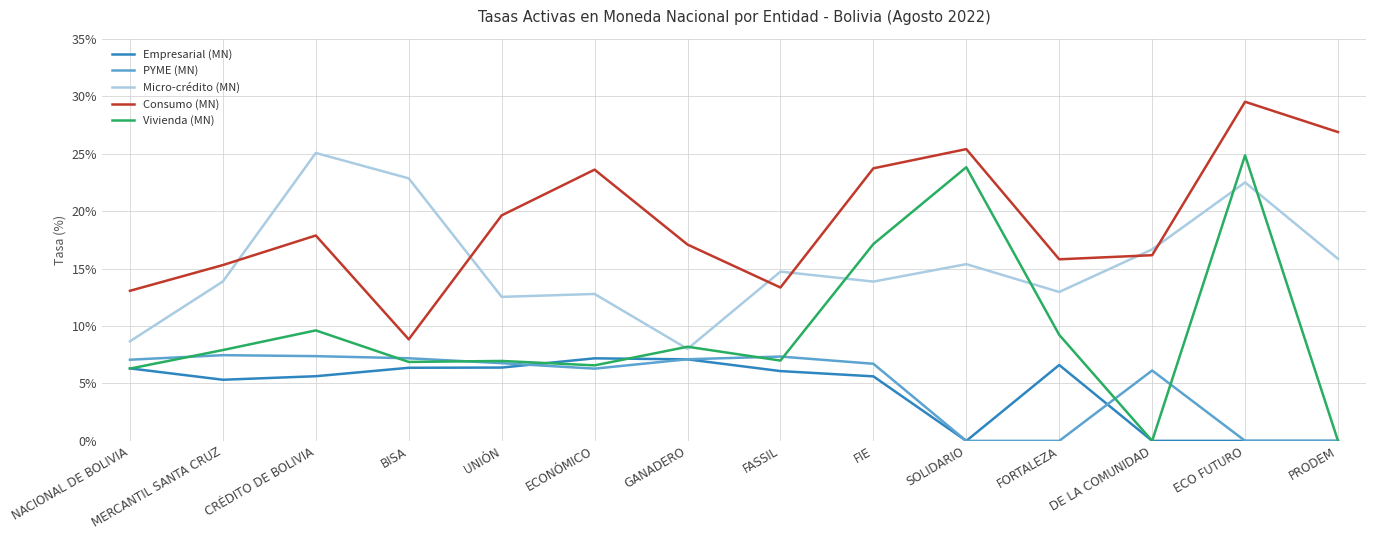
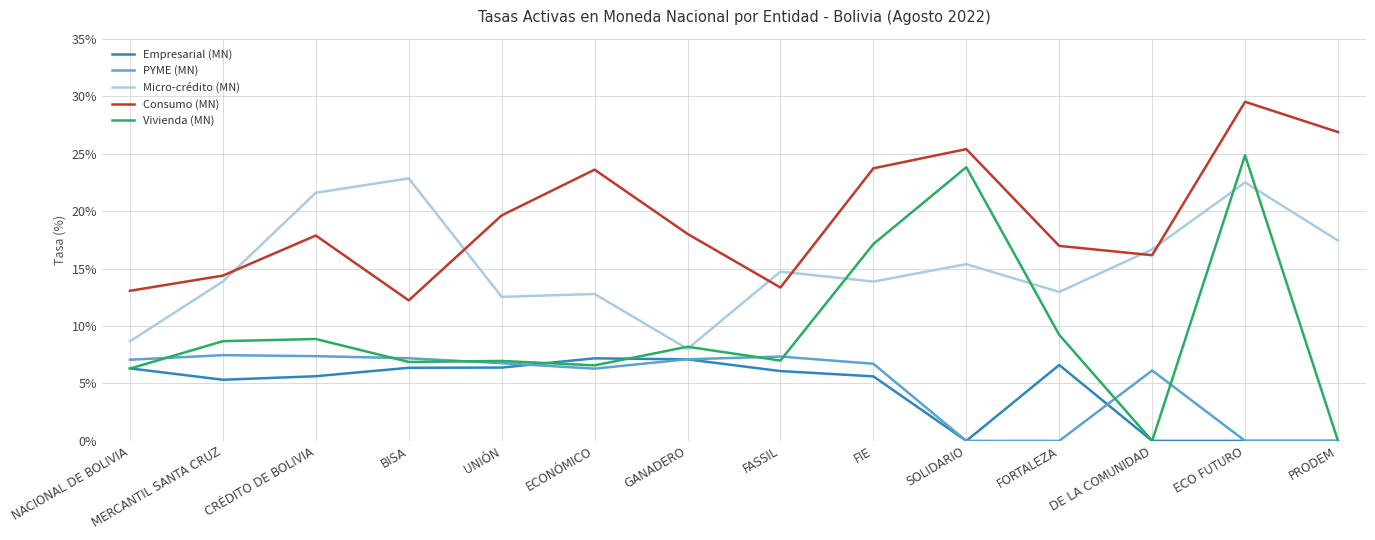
  {
    "Micro-crédito (MN)": {
      "NACIONAL DE BOLIVIA": "8.7%",
      "MERCANTIL SANTA CRUZ": "13.9%",
-     "CRÉDITO DE BOLIVIA": "25.1%",
+     "CRÉDITO DE BOLIVIA": "21.6%",
      "BISA": "22.8%",
      "UNIÓN": "12.5%",
      "ECONÓMICO": "12.8%",
      "FASSIL": "14.7%",
      "FIE": "13.9%",
      "SOLIDARIO": "15.4%",
      "FORTALEZA": "13.0%",
      "DE LA COMUNIDAD": "16.7%",
      "ECO FUTURO": "22.5%",
-     "PRODEM": "15.8%"
+     "PRODEM": "17.4%"
    },
    "Consumo (MN)": {
      "NACIONAL DE BOLIVIA": "13.1%",
-     "MERCANTIL SANTA CRUZ": "15.3%",
+     "MERCANTIL SANTA CRUZ": "14.4%",
      "CRÉDITO DE BOLIVIA": "17.9%",
-     "BISA": "8.8%",
+     "BISA": "12.2%",
      "UNIÓN": "19.6%",
      "ECONÓMICO": "23.6%",
-     "GANADERO": "17.1%",
+     "GANADERO": "18.0%",
      "FASSIL": "13.3%",
      "FIE": "23.7%",
      "SOLIDARIO": "25.4%",
-     "FORTALEZA": "15.8%",
+     "FORTALEZA": "17.0%",
      "DE LA COMUNIDAD": "16.2%",
      "ECO FUTURO": "29.5%",
      "PRODEM": "26.9%"
    },
    "Vivienda (MN)": {
-     "MERCANTIL SANTA CRUZ": "7.9%",
-     "CRÉDITO DE BOLIVIA": "9.6%",
+     "MERCANTIL SANTA CRUZ": "8.7%",
+     "CRÉDITO DE BOLIVIA": "8.9%",
      "BISA": "6.9%",
      "ECONÓMICO": "6.6%",
      "FASSIL": "7.0%",
      "FIE": "17.1%",
      "SOLIDARIO": "23.8%",
      "FORTALEZA": "9.2%",
      "ECO FUTURO": "24.8%"
    }
  }
